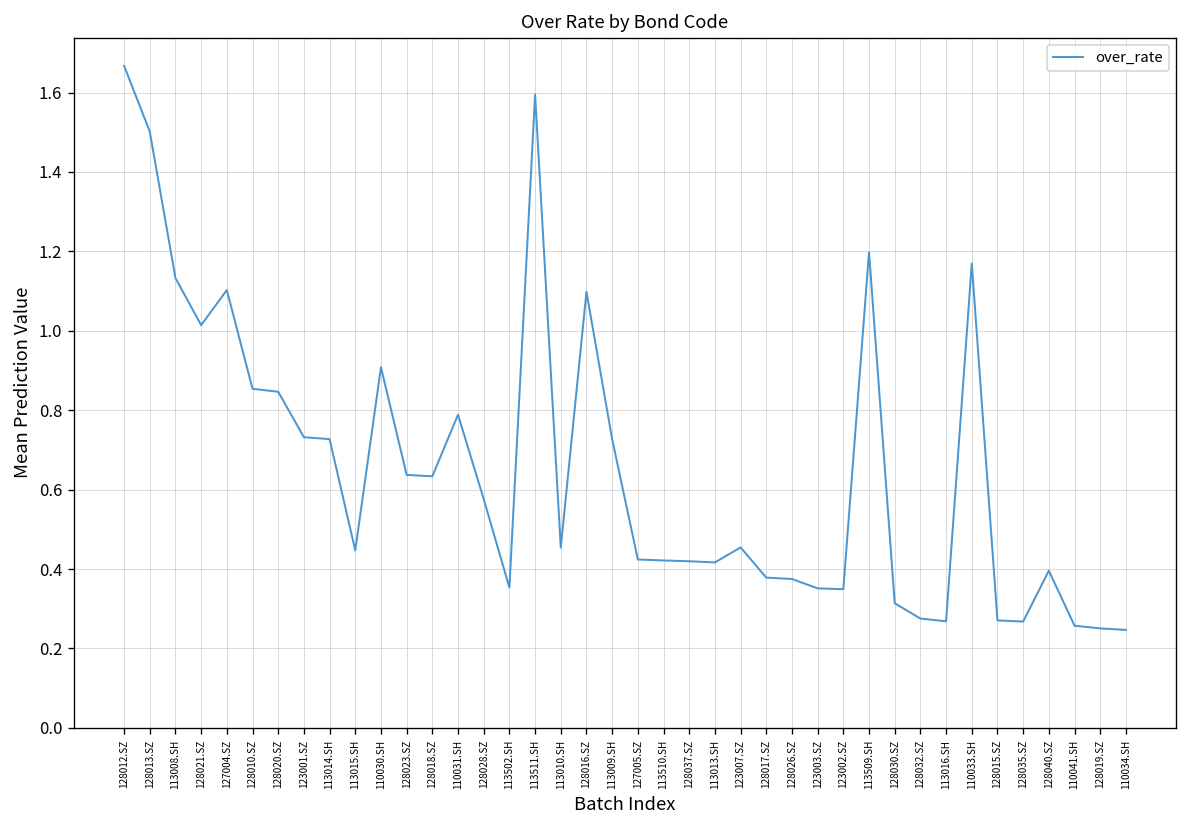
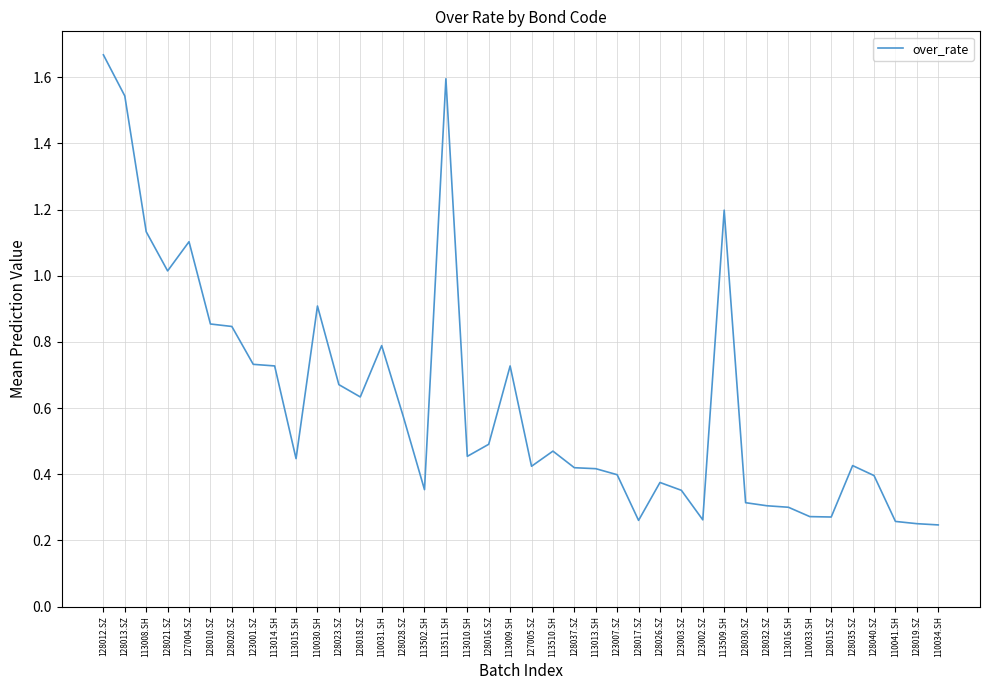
  {
    "128012.SZ": 1.67,
-   "128013.SZ": 1.50,
+   "128013.SZ": 1.54,
    "113008.SH": 1.13,
    "128021.SZ": 1.01,
    "127004.SZ": 1.10,
    "128010.SZ": 0.85,
    "128020.SZ": 0.85,
    "123001.SZ": 0.73,
    "113014.SH": 0.73,
    "113015.SH": 0.45,
    "110030.SH": 0.91,
-   "128023.SZ": 0.64,
+   "128023.SZ": 0.67,
    "128018.SZ": 0.63,
    "110031.SH": 0.79,
    "128028.SZ": 0.58,
    "113502.SH": 0.35,
    "113511.SH": 1.60,
    "113010.SH": 0.45,
-   "128016.SZ": 1.10,
+   "128016.SZ": 0.49,
    "113009.SH": 0.73,
    "127005.SZ": 0.42,
-   "113510.SH": 0.42,
+   "113510.SH": 0.47,
    "128037.SZ": 0.42,
    "113013.SH": 0.42,
-   "123007.SZ": 0.45,
-   "128017.SZ": 0.38,
+   "123007.SZ": 0.40,
+   "128017.SZ": 0.26,
    "128026.SZ": 0.38,
    "123003.SZ": 0.35,
-   "123002.SZ": 0.35,
+   "123002.SZ": 0.26,
    "113509.SH": 1.20,
    "128030.SZ": 0.31,
-   "128032.SZ": 0.28,
-   "113016.SH": 0.27,
-   "110033.SH": 1.17,
+   "128032.SZ": 0.30,
+   "113016.SH": 0.30,
+   "110033.SH": 0.27,
    "128015.SZ": 0.27,
-   "128035.SZ": 0.27,
+   "128035.SZ": 0.43,
    "128040.SZ": 0.40,
    "110041.SH": 0.26,
    "128019.SZ": 0.25,
    "110034.SH": 0.25
  }
